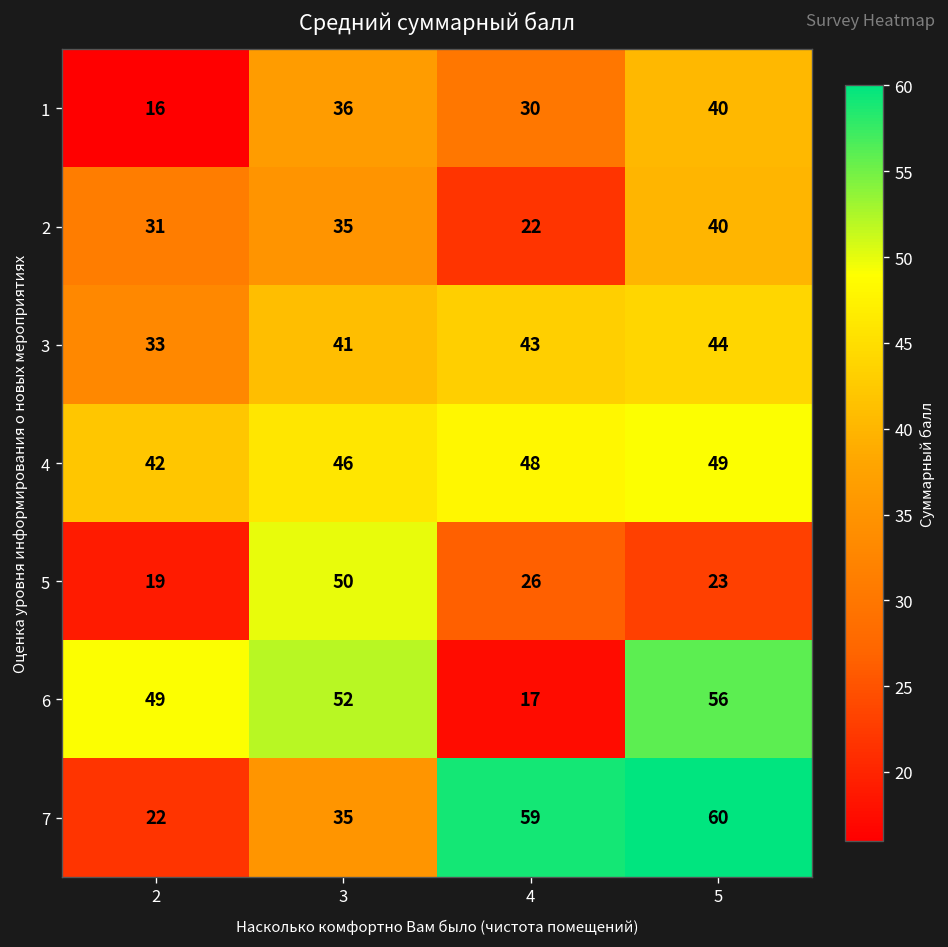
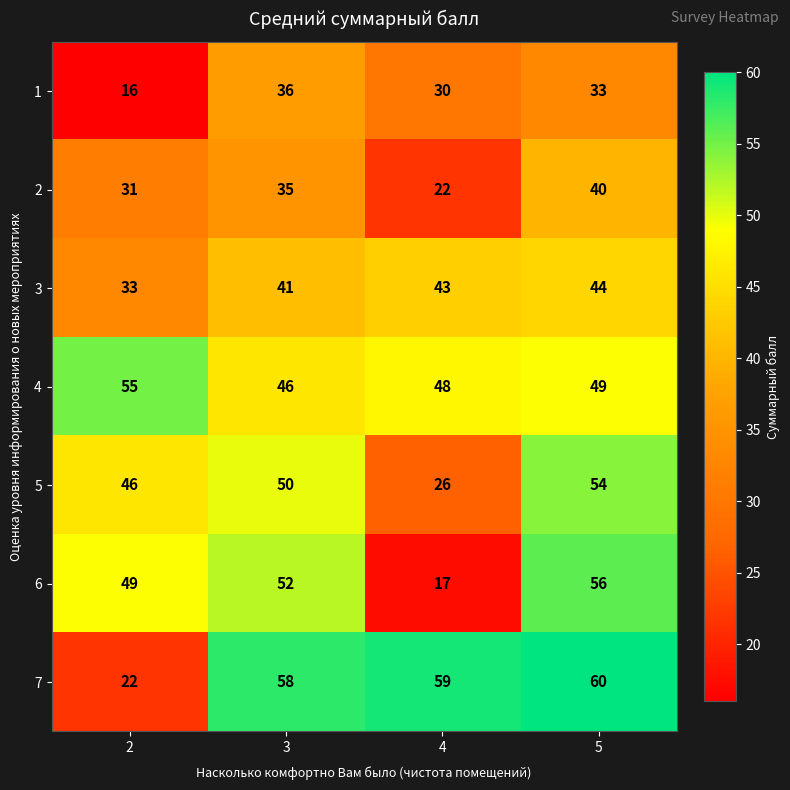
  {
    "1": {
      "2": 16,
      "3": 36,
      "4": 30,
-     "5": 40
+     "5": 33
    },
    "2": {
      "2": 31,
      "3": 35,
      "4": 22,
      "5": 40
    },
    "3": {
      "2": 33,
      "3": 41,
      "4": 43,
      "5": 44
    },
    "4": {
-     "2": 42,
+     "2": 55,
      "3": 46,
      "4": 48,
      "5": 49
    },
    "5": {
-     "2": 19,
+     "2": 46,
      "3": 50,
      "4": 26,
-     "5": 23
+     "5": 54
    },
    "6": {
      "2": 49,
      "3": 52,
      "4": 17,
      "5": 56
    },
    "7": {
      "2": 22,
-     "3": 35,
+     "3": 58,
      "4": 59,
      "5": 60
    }
  }
